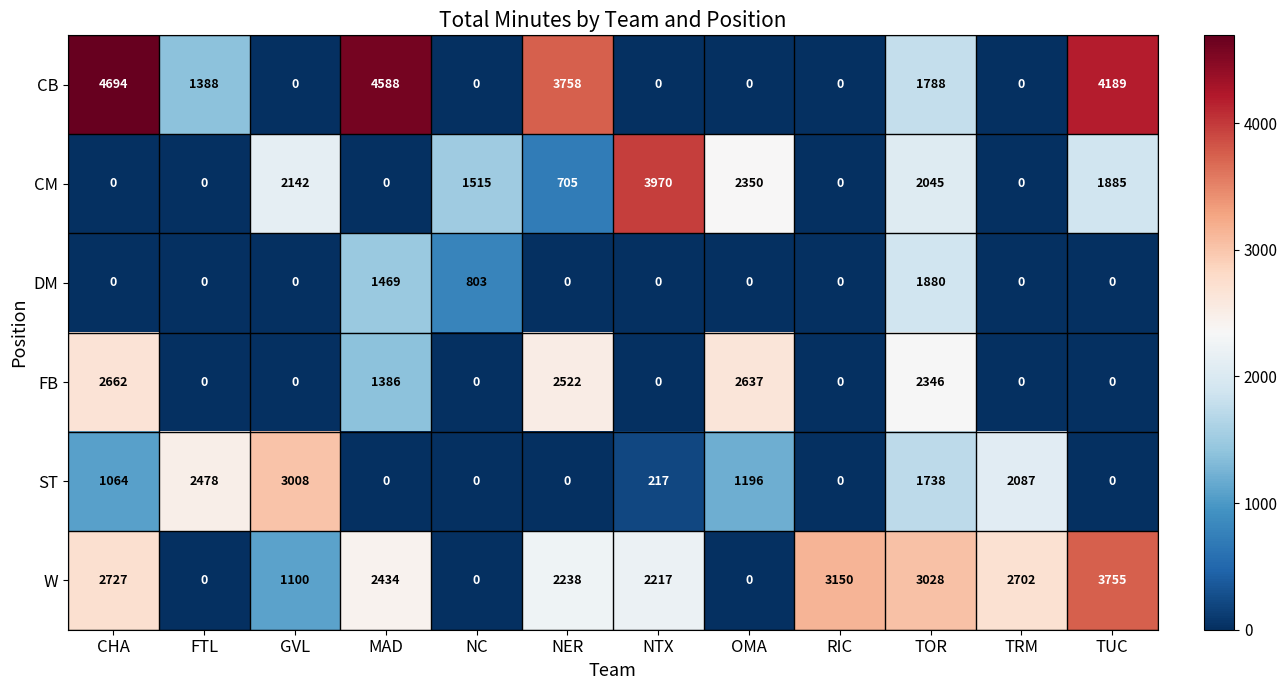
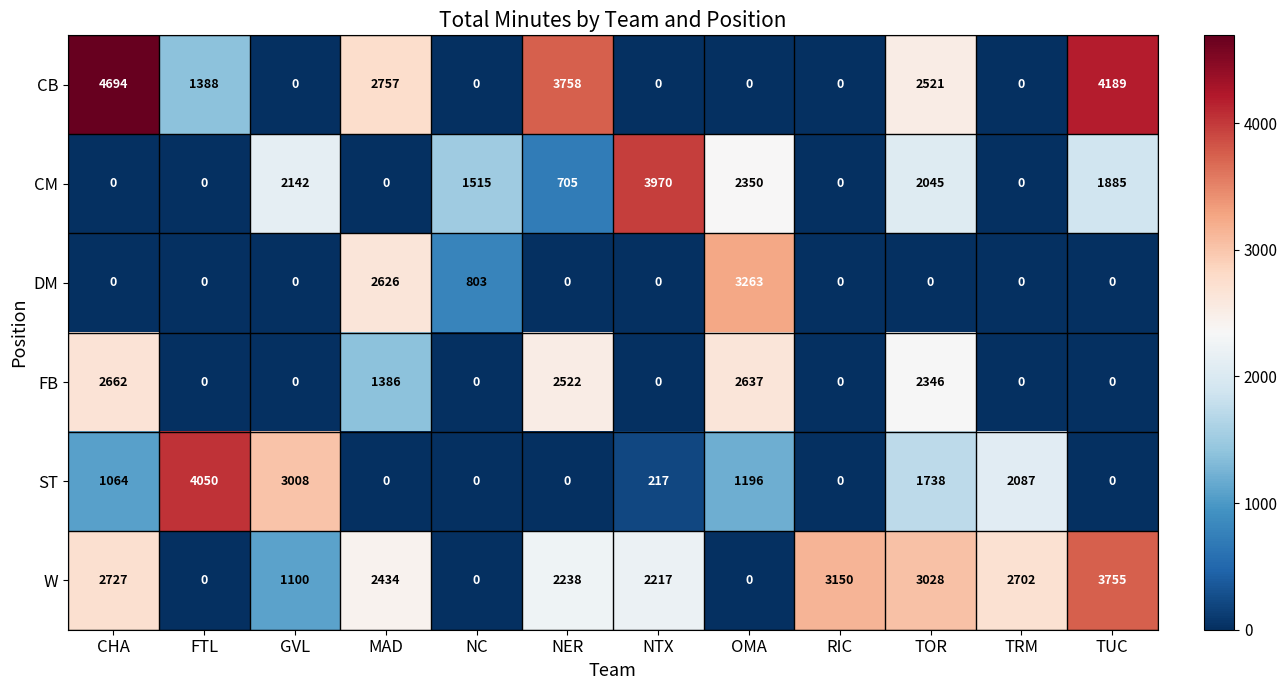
  {
    "CB": {
      "CHA": 4694,
      "FTL": 1388,
      "GVL": 0,
-     "MAD": 4588,
+     "MAD": 2757,
      "NC": 0,
      "NER": 3758,
      "NTX": 0,
      "OMA": 0,
      "RIC": 0,
-     "TOR": 1788,
+     "TOR": 2521,
      "TRM": 0,
      "TUC": 4189
    },
    "CM": {
      "CHA": 0,
      "FTL": 0,
      "GVL": 2142,
      "MAD": 0,
      "NC": 1515,
      "NER": 705,
      "NTX": 3970,
      "OMA": 2350,
      "RIC": 0,
      "TOR": 2045,
      "TRM": 0,
      "TUC": 1885
    },
    "DM": {
      "CHA": 0,
      "FTL": 0,
      "GVL": 0,
-     "MAD": 1469,
+     "MAD": 2626,
      "NC": 803,
      "NER": 0,
      "NTX": 0,
-     "OMA": 0,
+     "OMA": 3263,
      "RIC": 0,
-     "TOR": 1880,
+     "TOR": 0,
      "TRM": 0,
      "TUC": 0
    },
    "FB": {
      "CHA": 2662,
      "FTL": 0,
      "GVL": 0,
      "MAD": 1386,
      "NC": 0,
      "NER": 2522,
      "NTX": 0,
      "OMA": 2637,
      "RIC": 0,
      "TOR": 2346,
      "TRM": 0,
      "TUC": 0
    },
    "ST": {
      "CHA": 1064,
-     "FTL": 2478,
+     "FTL": 4050,
      "GVL": 3008,
      "MAD": 0,
      "NC": 0,
      "NER": 0,
      "NTX": 217,
      "OMA": 1196,
      "RIC": 0,
      "TOR": 1738,
      "TRM": 2087,
      "TUC": 0
    },
    "W": {
      "CHA": 2727,
      "FTL": 0,
      "GVL": 1100,
      "MAD": 2434,
      "NC": 0,
      "NER": 2238,
      "NTX": 2217,
      "OMA": 0,
      "RIC": 3150,
      "TOR": 3028,
      "TRM": 2702,
      "TUC": 3755
    }
  }
